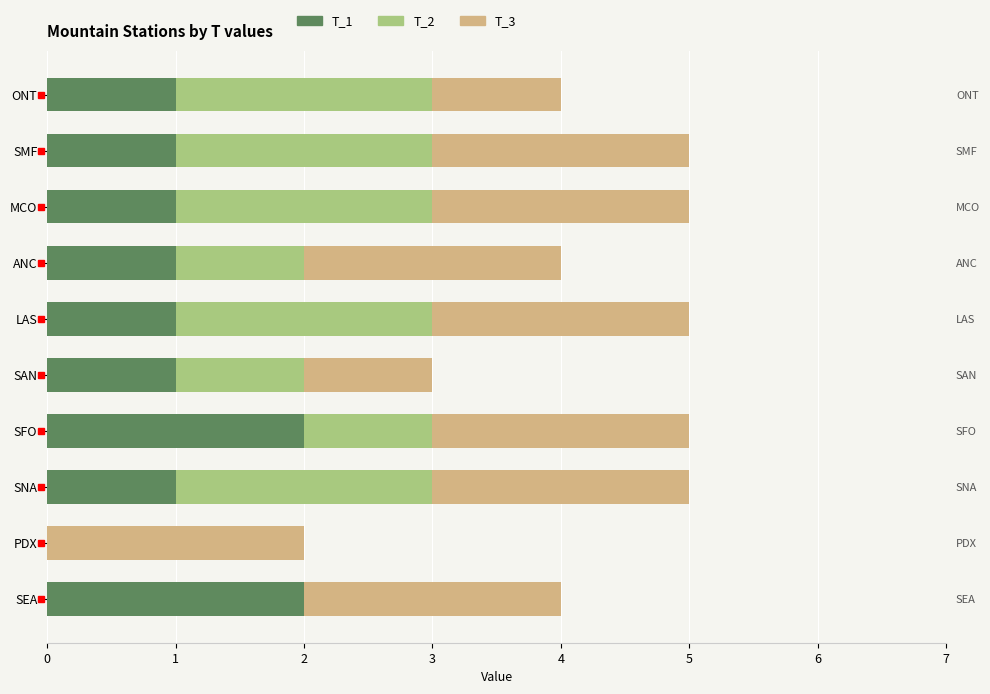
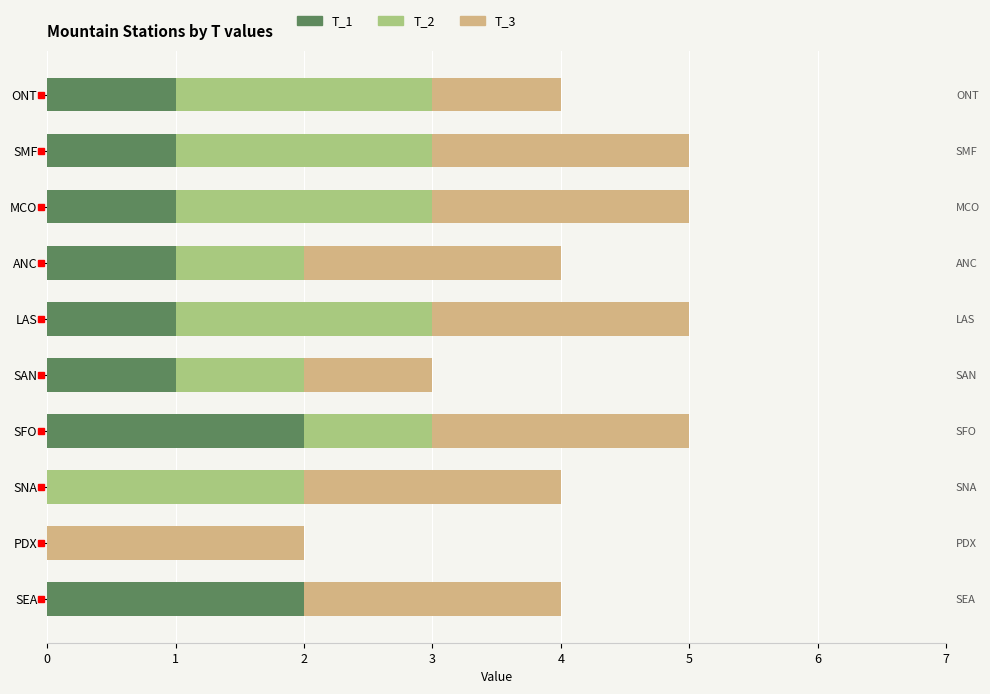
  {
    "T_1": {
      "ONT": 1,
      "SMF": 1,
      "MCO": 1,
      "ANC": 1,
      "LAS": 1,
      "SAN": 1,
      "SFO": 2,
-     "SNA": 1,
+     "SNA": 0,
      "PDX": 0,
      "SEA": 2
    }
  }
